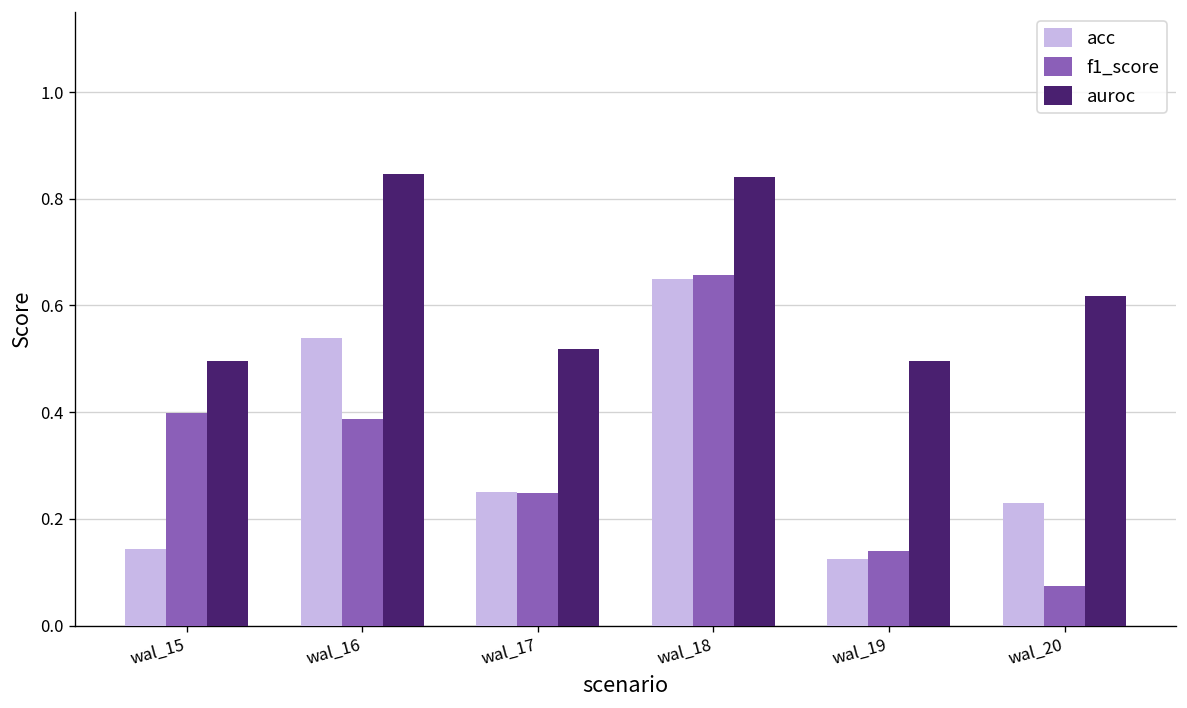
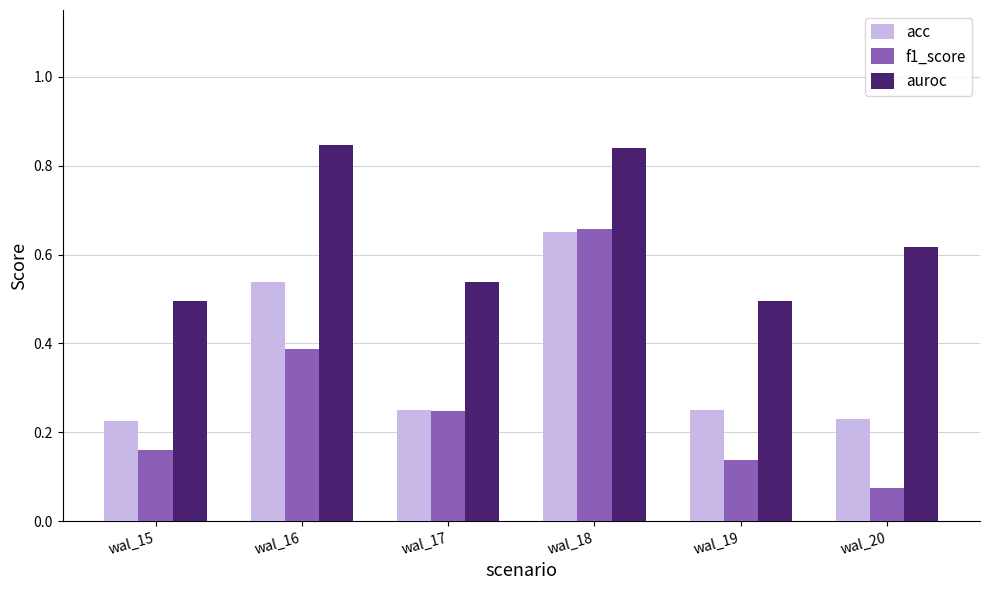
  {
    "acc": {
-     "wal_15": 0.14,
+     "wal_15": 0.23,
      "wal_16": 0.54,
      "wal_17": 0.25,
      "wal_18": 0.65,
-     "wal_19": 0.13,
+     "wal_19": 0.25,
      "wal_20": 0.23
    },
    "f1_score": {
-     "wal_15": 0.40,
+     "wal_15": 0.16,
      "wal_16": 0.39,
      "wal_17": 0.25,
      "wal_18": 0.66,
      "wal_19": 0.14,
      "wal_20": 0.07
    },
    "auroc": {
      "wal_15": 0.50,
      "wal_16": 0.85,
-     "wal_17": 0.52,
+     "wal_17": 0.54,
      "wal_18": 0.84,
      "wal_19": 0.50,
      "wal_20": 0.62
    }
  }
